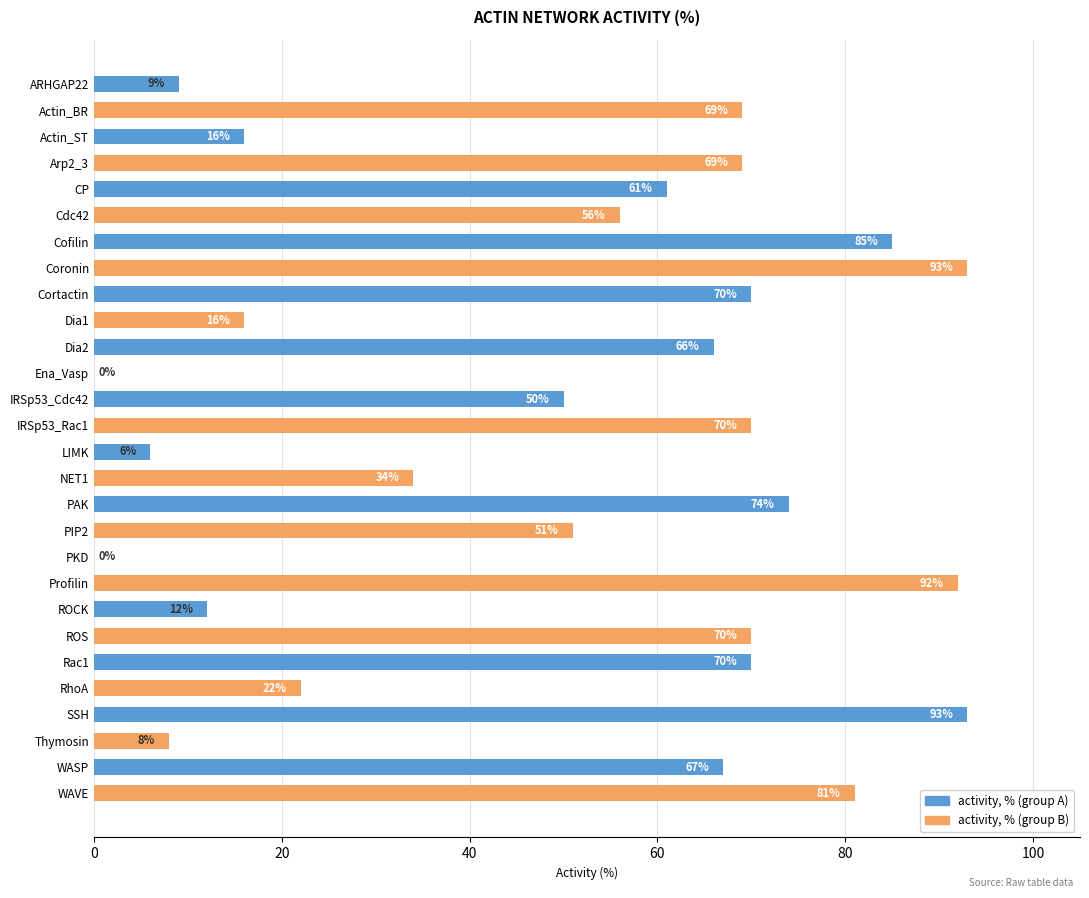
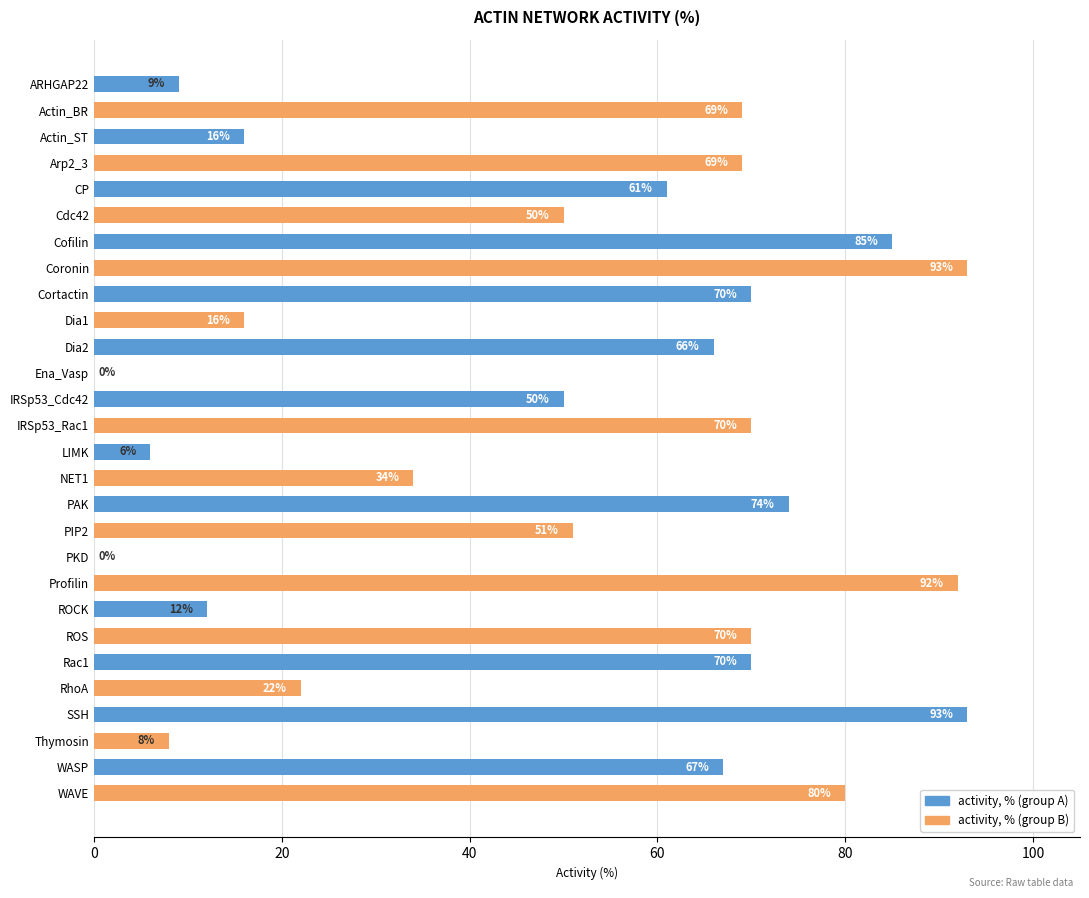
  {
    "activity, % (group A)": {
      "ARHGAP22": "9%",
      "Actin_ST": "16%",
      "CP": "61%",
      "Cofilin": "85%",
      "Cortactin": "70%",
      "Dia2": "66%",
      "IRSp53_Cdc42": "50%",
      "LIMK": "6%",
      "PAK": "74%",
      "PKD": "0%",
      "ROCK": "12%",
      "Rac1": "70%",
      "SSH": "93%",
      "WASP": "67%"
    },
    "activity, % (group B)": {
      "Actin_BR": "69%",
      "Arp2_3": "69%",
-     "Cdc42": "56%",
+     "Cdc42": "50%",
      "Coronin": "93%",
      "Dia1": "16%",
      "Ena_Vasp": "0%",
      "IRSp53_Rac1": "70%",
      "NET1": "34%",
      "PIP2": "51%",
      "Profilin": "92%",
      "ROS": "70%",
      "RhoA": "22%",
      "Thymosin": "8%",
-     "WAVE": "81%"
+     "WAVE": "80%"
    }
  }
